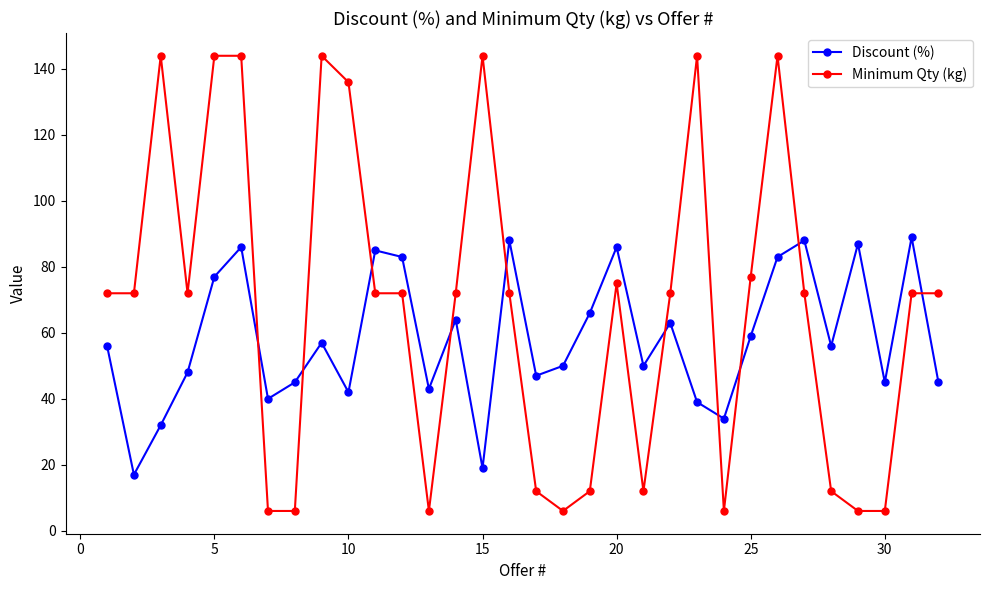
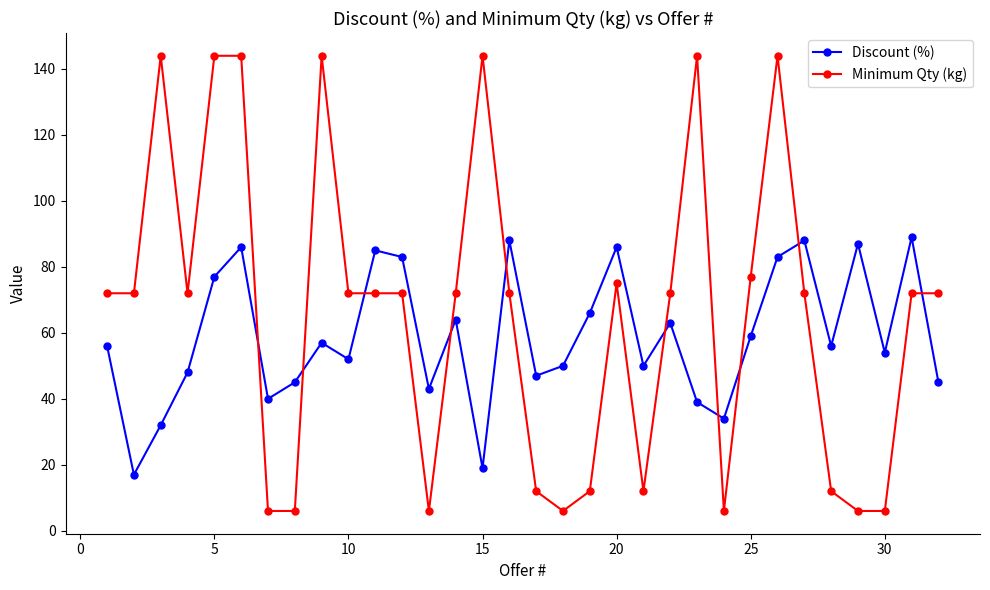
  {
    "Discount (%)": {
      "5": 77,
-     "10": 42,
+     "10": 52,
      "15": 19,
      "20": 86,
      "25": 59,
-     "30": 45
+     "30": 54
    },
    "Minimum Qty (kg)": {
      "5": 144,
-     "10": 136,
+     "10": 72,
      "15": 144,
      "20": 75,
      "25": 77,
      "30": 6
    }
  }
